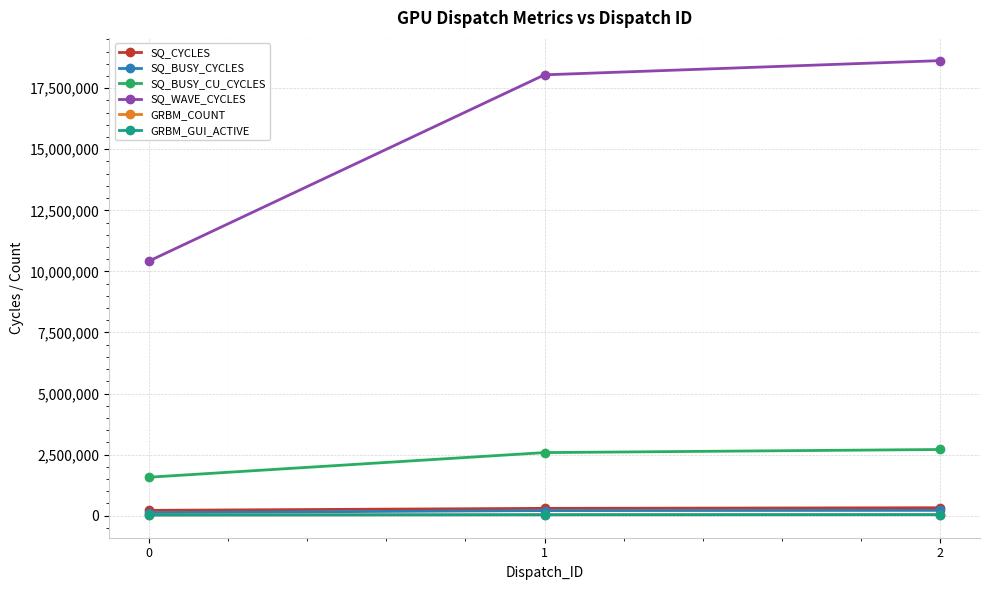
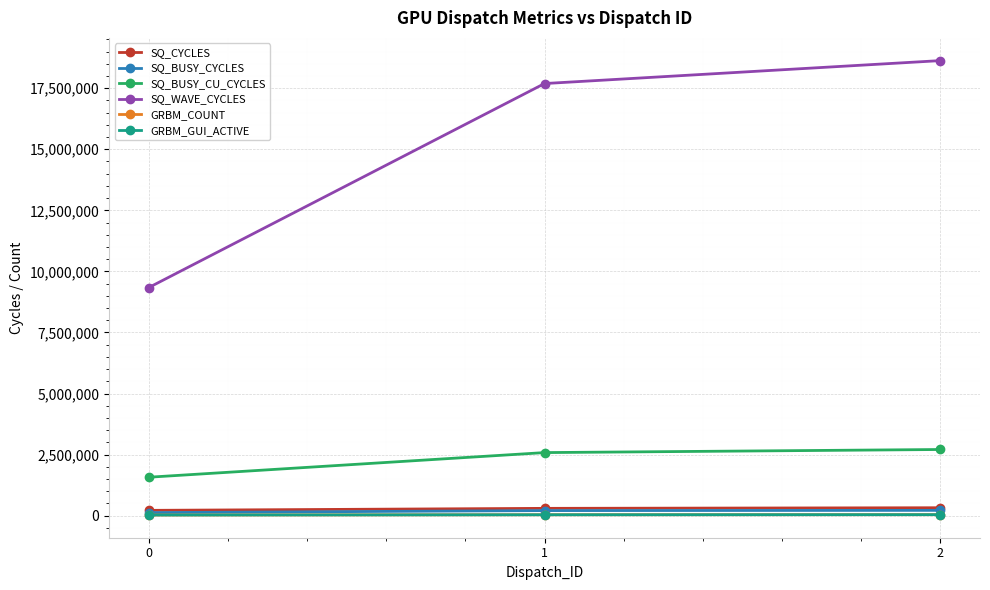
  {
    "SQ_CYCLES": {
      "2": "300,000"
    },
    "SQ_BUSY_CYCLES": {
      "2": "200,000"
    },
    "SQ_WAVE_CYCLES": {
-     "0": "10,400,000",
-     "1": "18,000,000",
+     "0": "9,300,000",
+     "1": "17,700,000",
      "2": "18,600,000"
    }
  }
